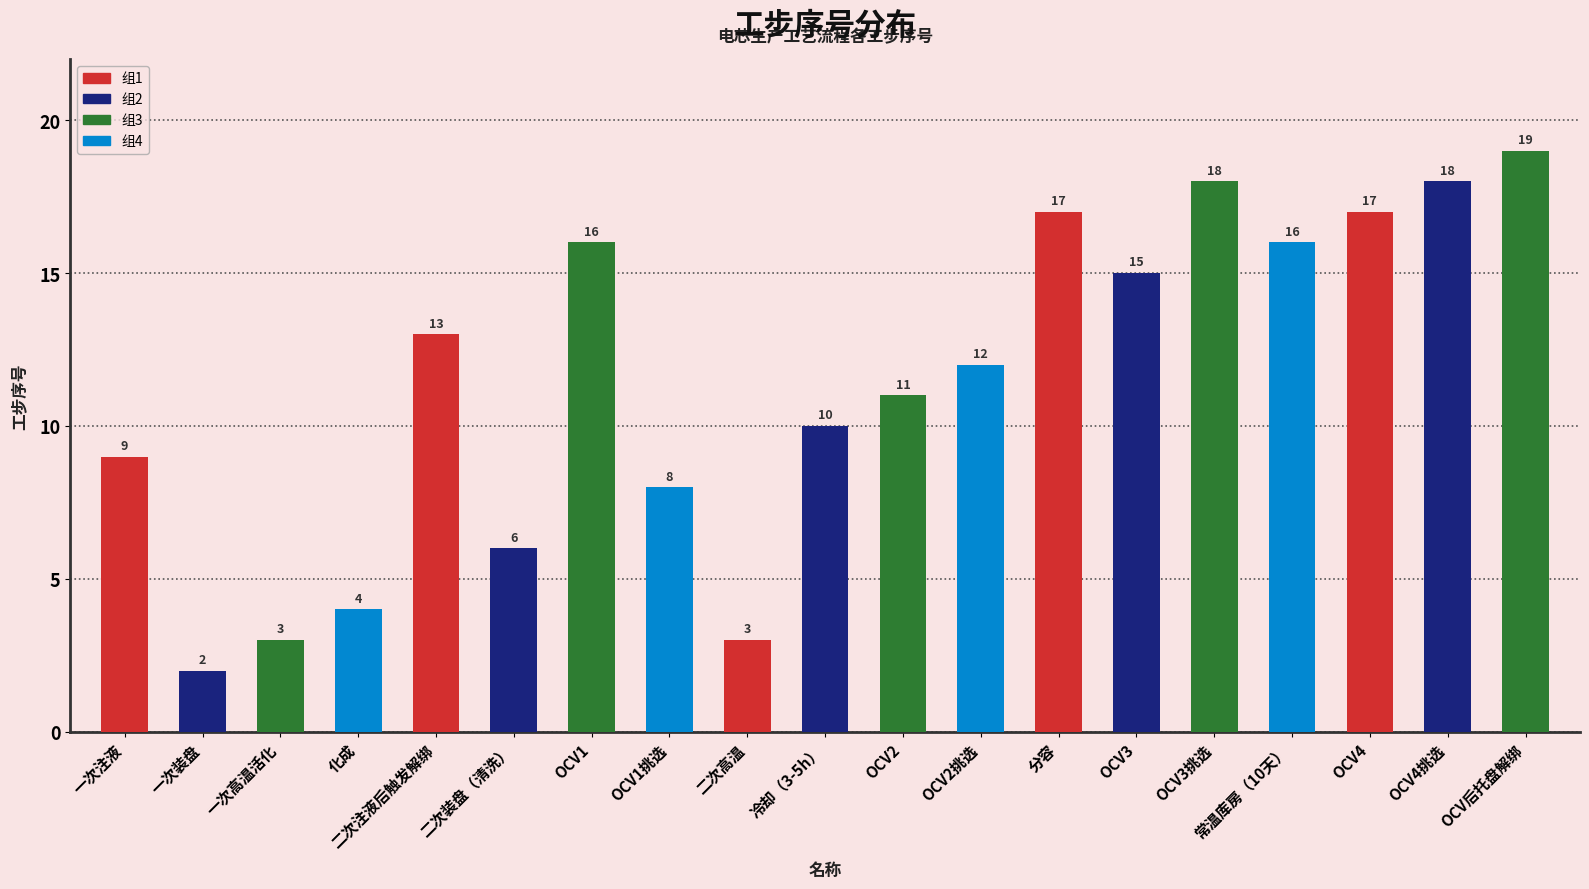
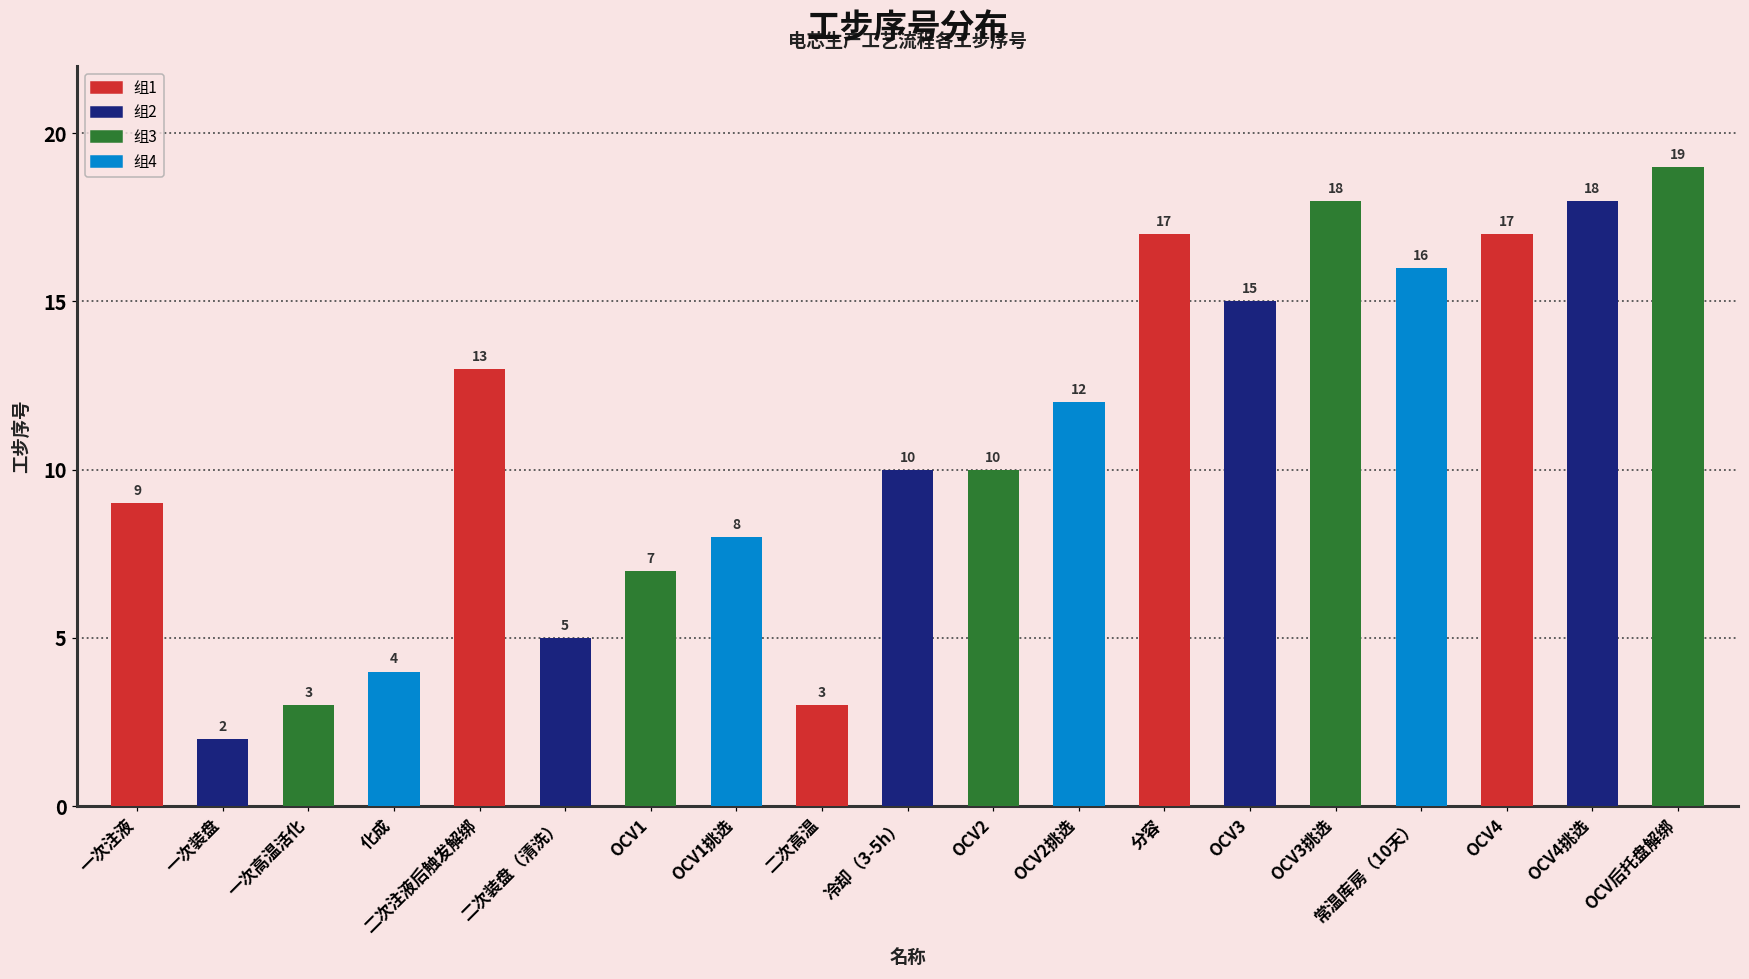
  {
    "一次注液": 9,
    "一次装盘": 2,
    "一次高温活化": 3,
    "化成": 4,
    "二次注液后触发解绑": 13,
-   "二次装盘（清洗）": 6,
-   "OCV1": 16,
+   "二次装盘（清洗）": 5,
+   "OCV1": 7,
    "OCV1挑选": 8,
    "二次高温": 3,
    "冷却（3-5h）": 10,
-   "OCV2": 11,
+   "OCV2": 10,
    "OCV2挑选": 12,
    "分容": 17,
    "OCV3": 15,
    "OCV3挑选": 18,
    "常温库房（10天）": 16,
    "OCV4": 17,
    "OCV4挑选": 18,
    "OCV后托盘解绑": 19
  }
